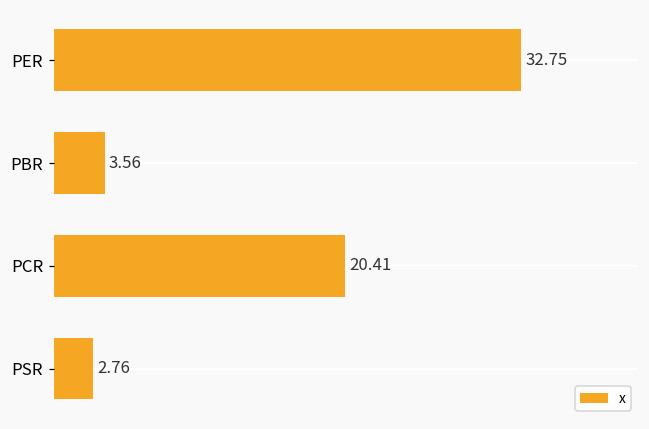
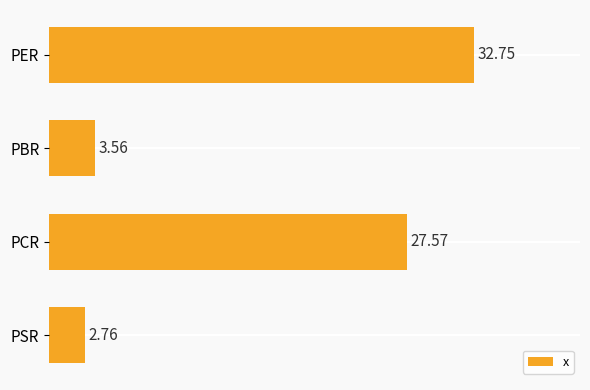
  {
    "PER": 32.75,
    "PBR": 3.56,
-   "PCR": 20.41,
+   "PCR": 27.57,
    "PSR": 2.76
  }
